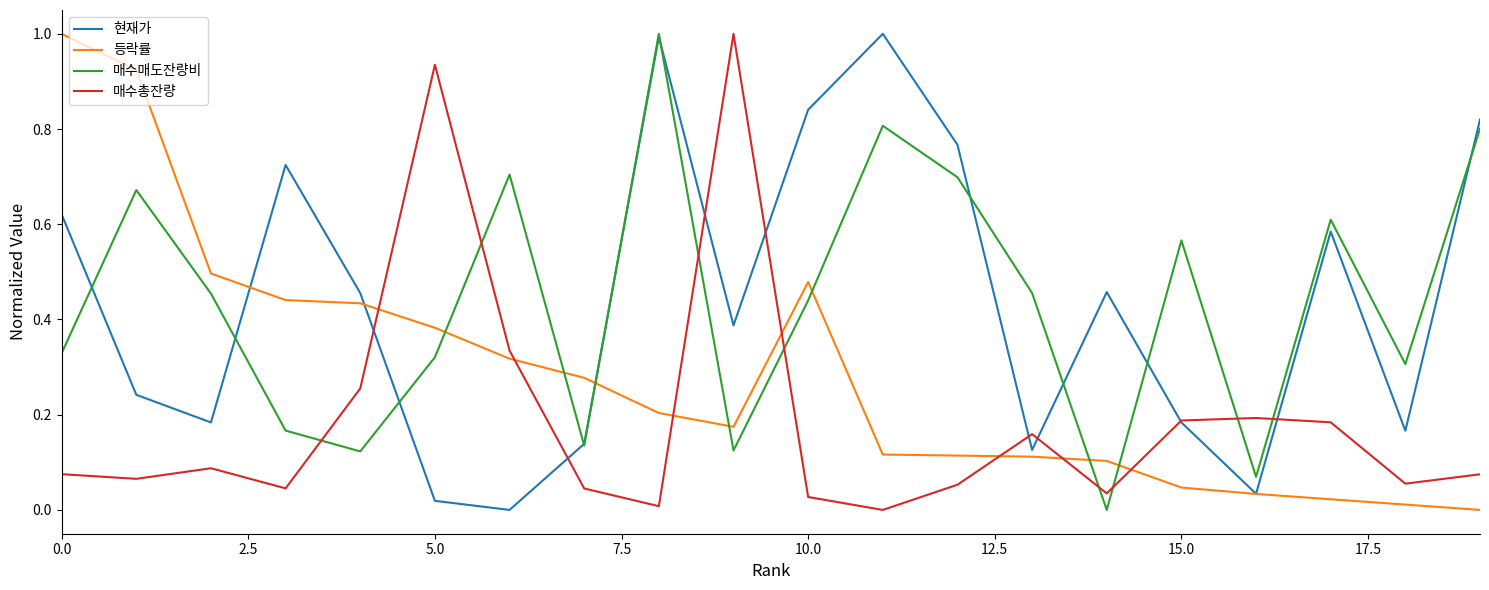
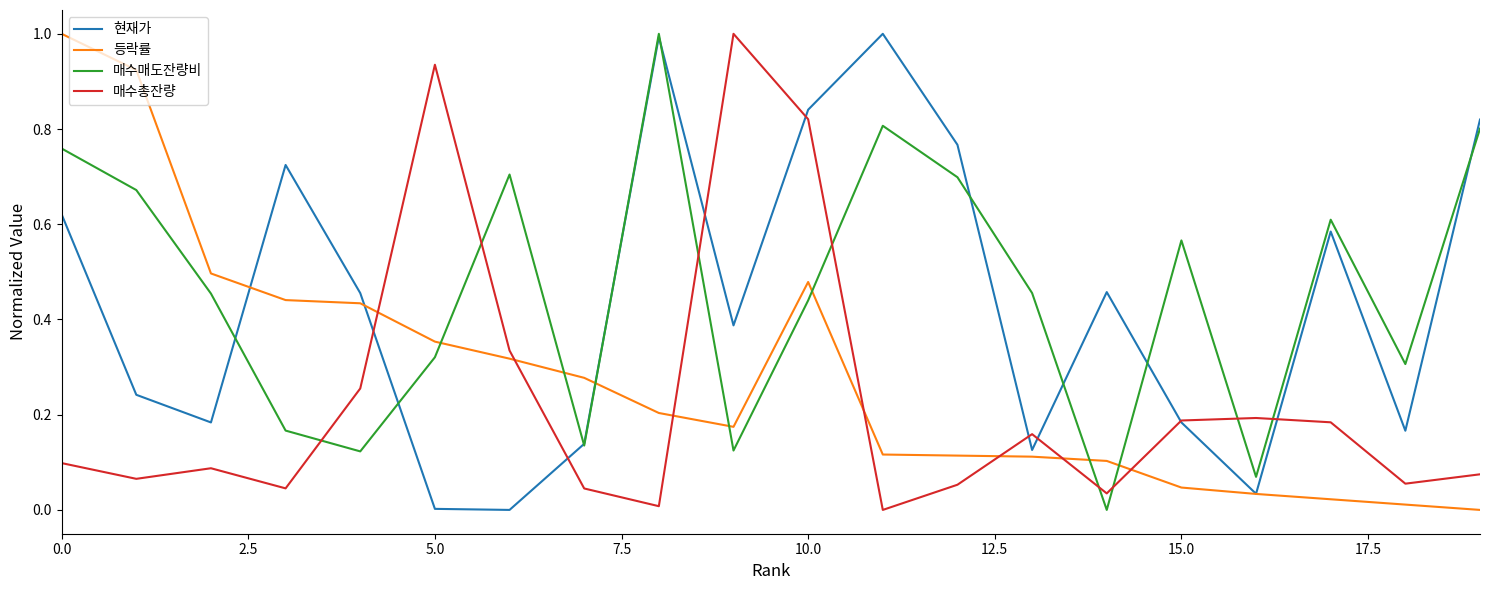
  {
    "현재가": {
      "0.0": 0.62,
-     "5.0": 0.02,
+     "5.0": 0.00,
      "10.0": 0.84
    },
    "등락률": {
      "0.0": 1.00,
-     "5.0": 0.38,
+     "5.0": 0.35,
      "10.0": 0.48,
      "15.0": 0.05
    },
    "매수매도잔량비": {
-     "0.0": 0.33,
+     "0.0": 0.76,
      "5.0": 0.32,
      "10.0": 0.44,
      "15.0": 0.57
    },
    "매수총잔량": {
-     "0.0": 0.08,
+     "0.0": 0.10,
      "5.0": 0.94,
-     "10.0": 0.03
+     "10.0": 0.82
    }
  }
